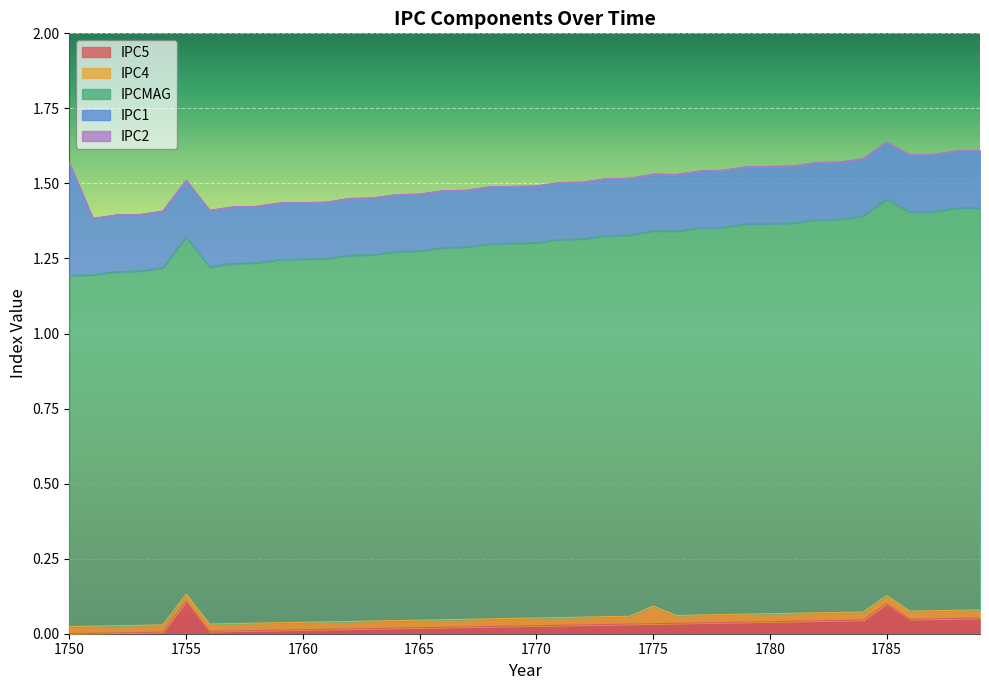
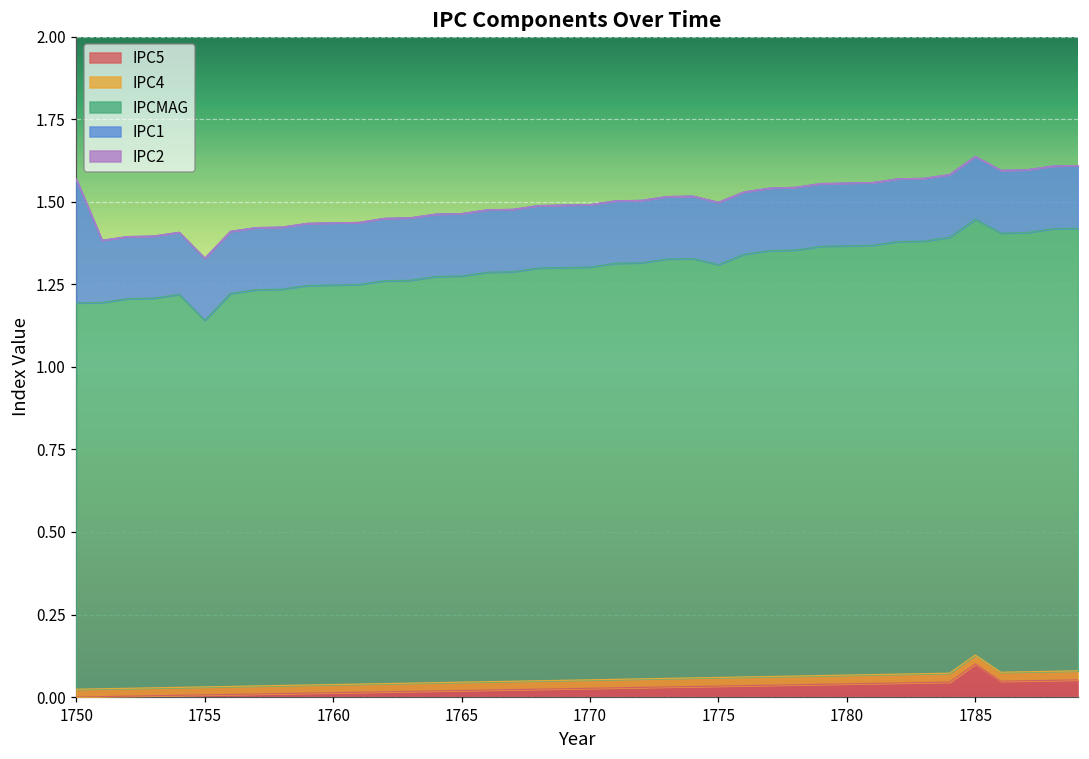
  {
    "IPC5": {
      "1750": 0.00,
-     "1755": 0.11,
+     "1755": 0.01,
      "1760": 0.01,
      "1765": 0.02,
      "1770": 0.03,
      "1775": 0.03,
      "1780": 0.04,
      "1785": 0.10
    },
    "IPC4": {
      "1750": 0.02,
      "1755": 0.02,
      "1760": 0.02,
      "1765": 0.03,
      "1770": 0.03,
-     "1775": 0.06,
+     "1775": 0.03,
      "1780": 0.03,
      "1785": 0.03
    },
    "IPCMAG": {
      "1750": 1.17,
-     "1755": 1.19,
+     "1755": 1.11,
      "1760": 1.21,
      "1765": 1.23,
      "1770": 1.25,
      "1775": 1.25,
      "1780": 1.30,
      "1785": 1.32
    }
  }
